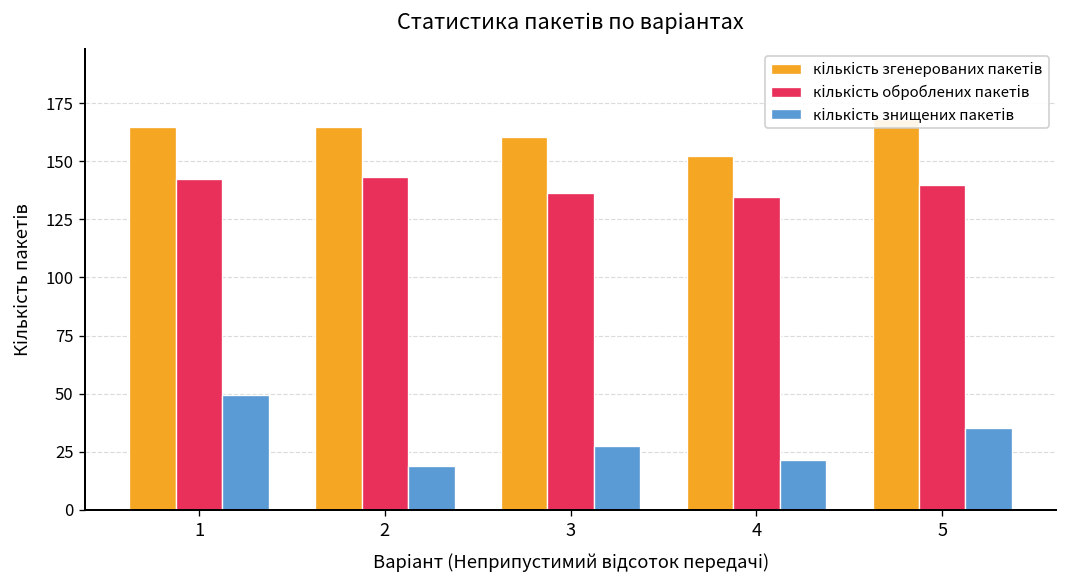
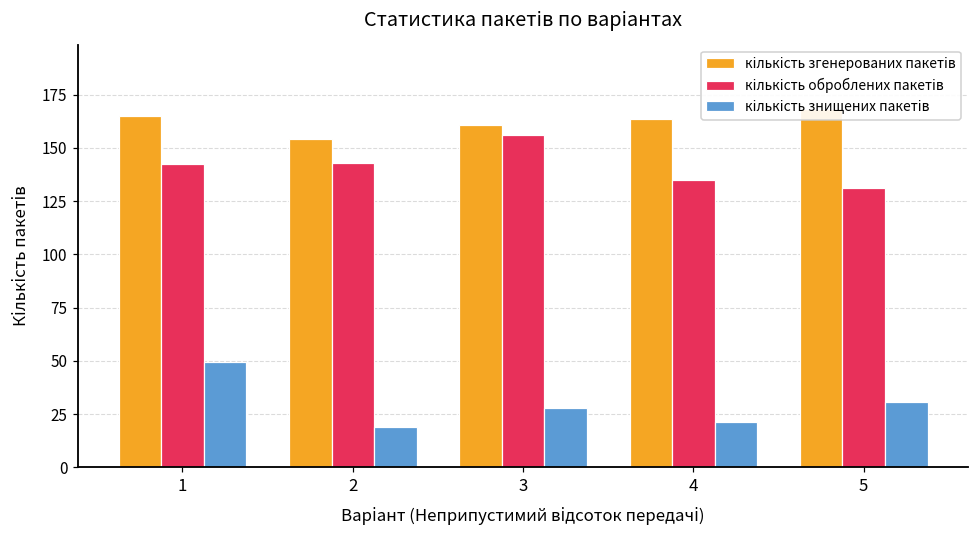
  {
    "кількість згенерованих пакетів": {
      "1": 165,
-     "2": 165,
+     "2": 154,
      "3": 161,
-     "4": 152
+     "4": 164
    },
    "кількість оброблених пакетів": {
      "1": 142,
      "2": 143,
-     "3": 136,
+     "3": 156,
      "4": 135,
-     "5": 140
+     "5": 131
    },
    "кількість знищених пакетів": {
      "1": 50,
      "2": 19,
      "3": 28,
      "4": 22,
-     "5": 35
+     "5": 31
    }
  }
